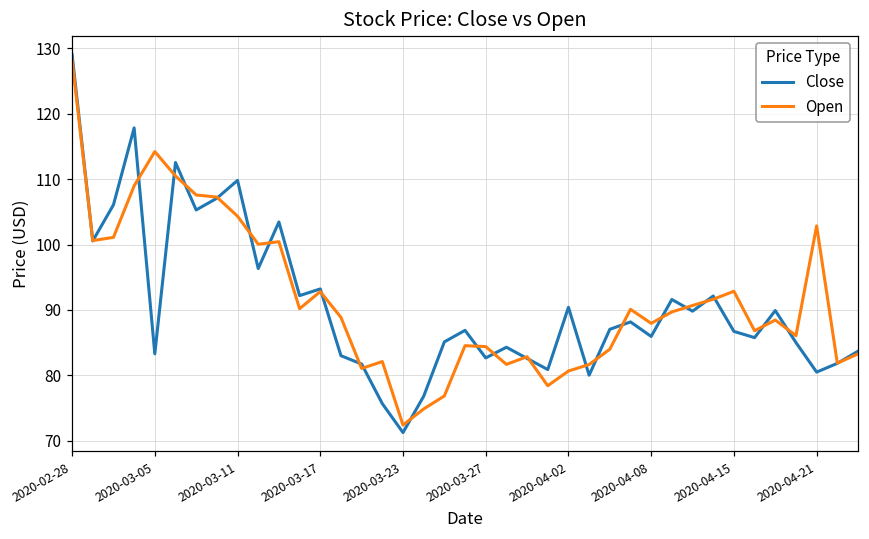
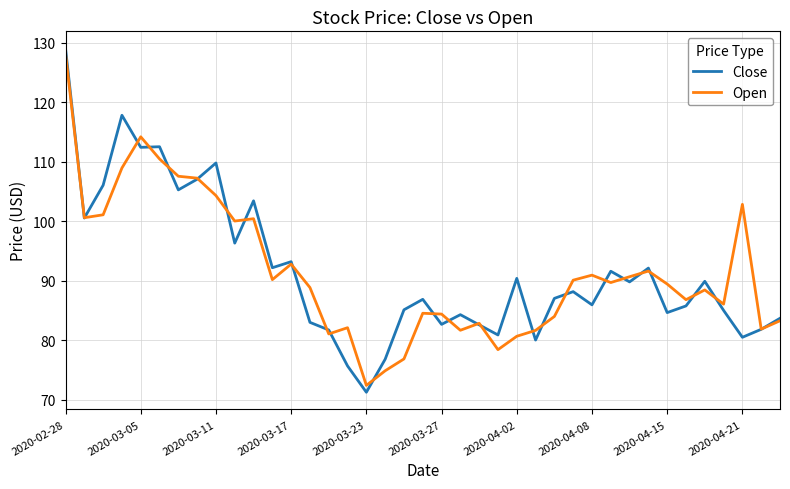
  {
    "Close": {
      "2020-02-28": 129,
-     "2020-03-05": 83,
+     "2020-03-05": 112,
      "2020-03-11": 110,
      "2020-03-23": 71,
      "2020-03-27": 83,
      "2020-04-02": 90,
      "2020-04-08": 86,
-     "2020-04-15": 87,
+     "2020-04-15": 85,
      "2020-04-21": 81
    },
    "Open": {
      "2020-02-28": 128,
      "2020-03-05": 114,
      "2020-03-11": 104,
      "2020-03-23": 72,
      "2020-03-27": 84,
      "2020-04-02": 81,
-     "2020-04-08": 88,
-     "2020-04-15": 93,
+     "2020-04-08": 91,
+     "2020-04-15": 89,
      "2020-04-21": 103
    }
  }
